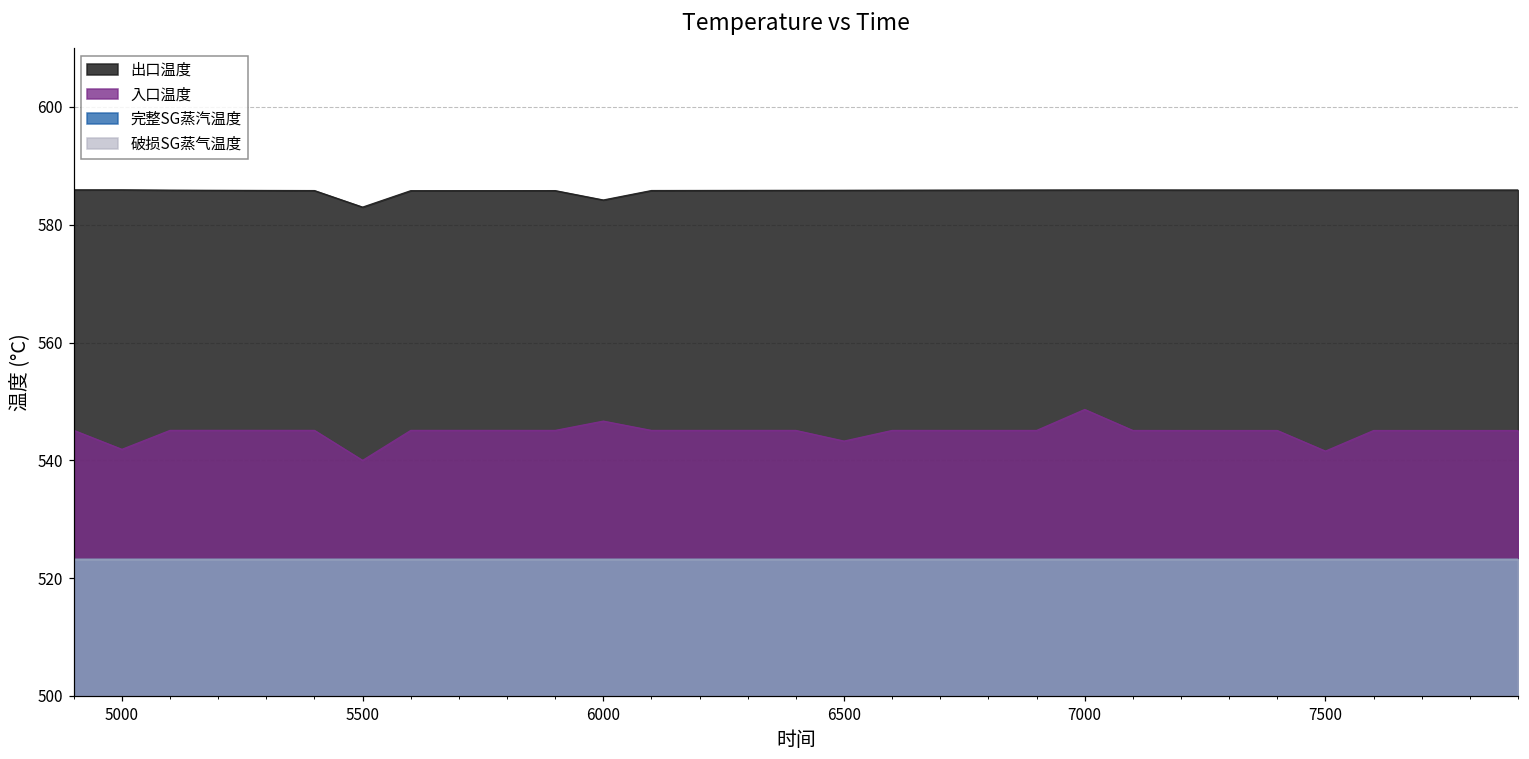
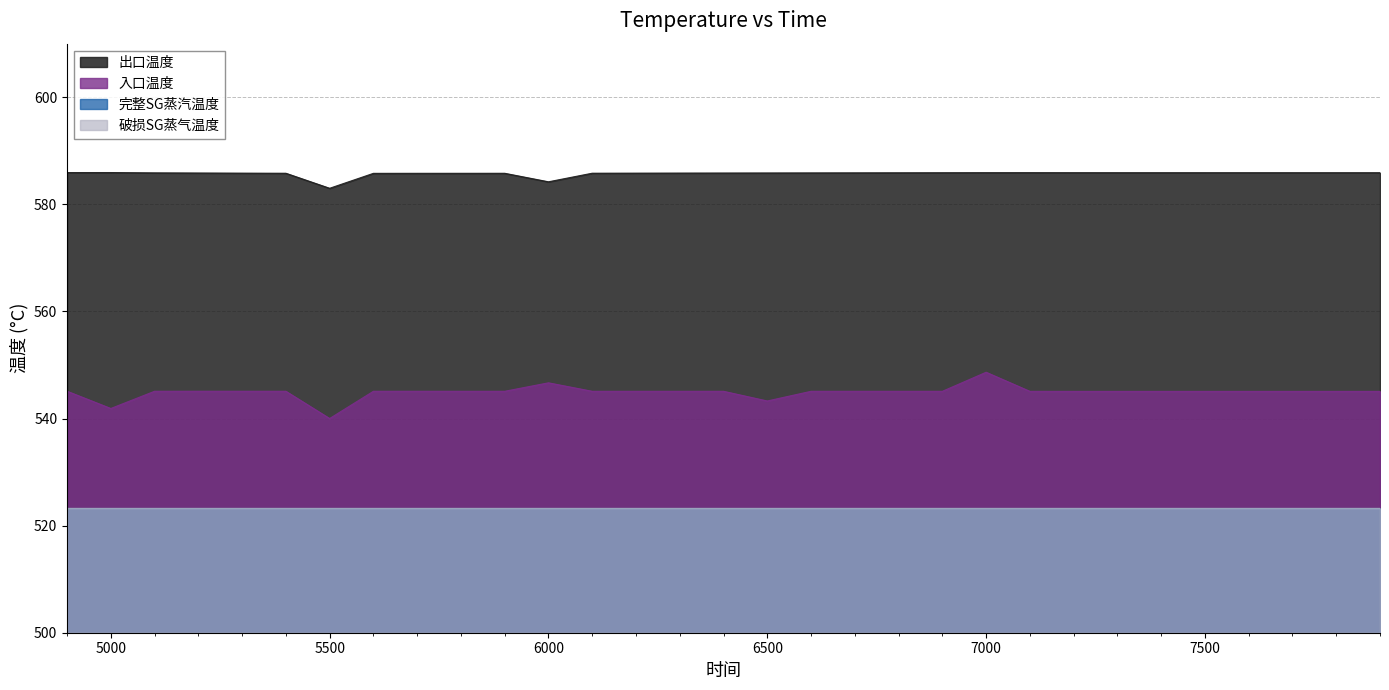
  {
    "出口温度": {
      "5000": 586,
      "5500": 583,
      "6000": 584,
      "6500": 586,
      "7000": 586,
      "7500": 586
    },
    "入口温度": {
      "5000": 542,
      "5500": 540,
      "6000": 547,
      "6500": 543,
      "7000": 549,
-     "7500": 542
+     "7500": 545
    },
    "破损SG蒸气温度": {
      "5000": 523,
      "5500": 523,
      "6000": 523,
      "6500": 523,
      "7000": 523,
      "7500": 523
    }
  }
